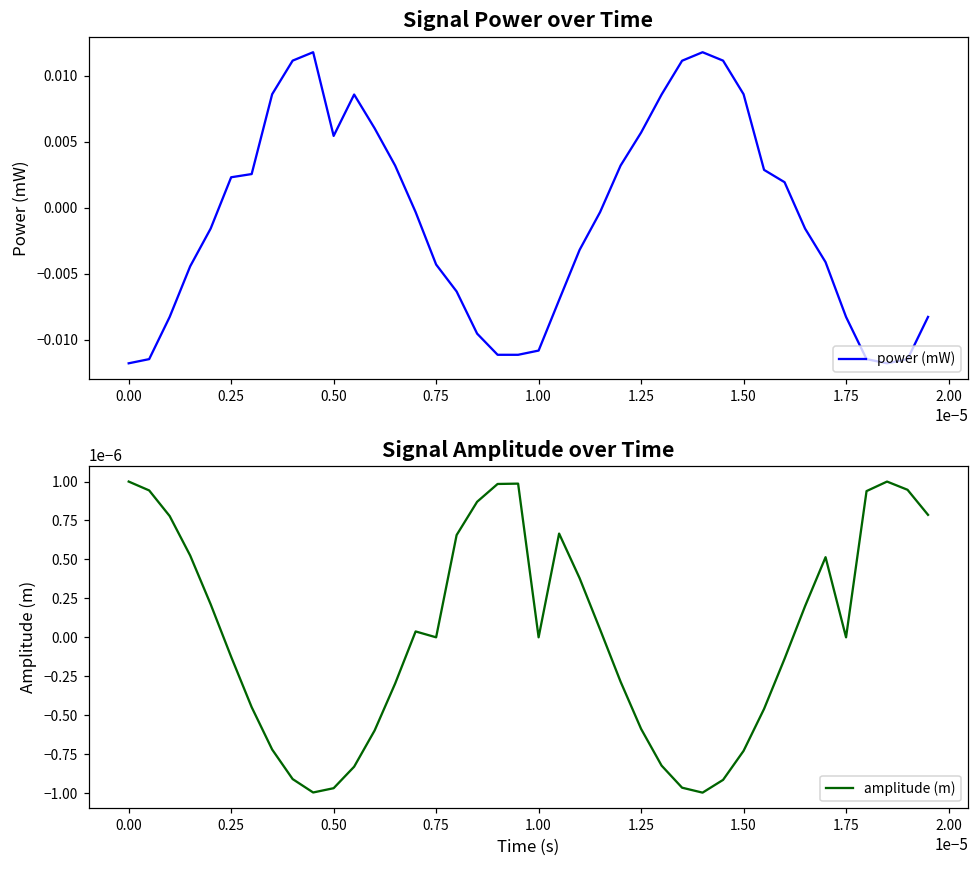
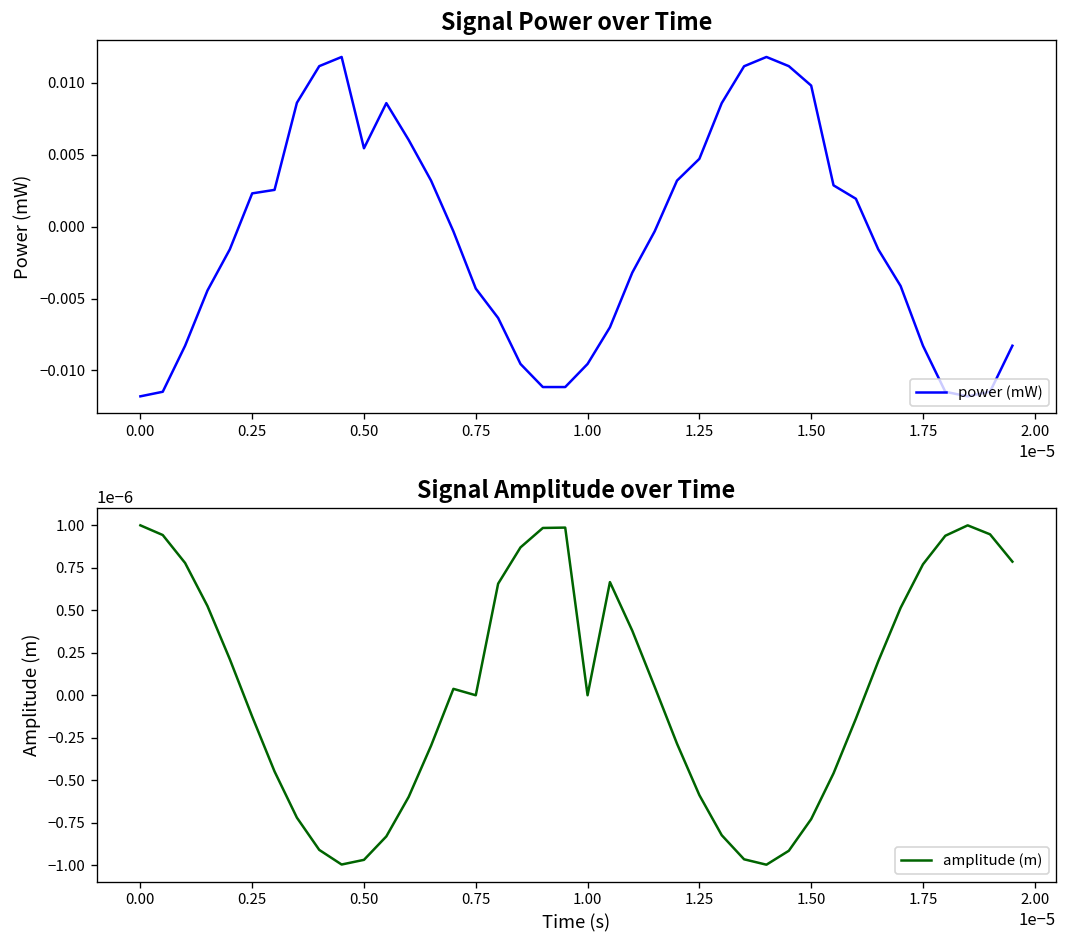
  {
    "Signal Power over Time": {
      "0.00": -0.0118,
      "0.25": 0.0023,
      "0.50": 0.0055,
      "0.75": -0.0043,
-     "1.00": -0.0108,
-     "1.25": 0.0057,
-     "1.50": 0.0086,
+     "1.00": -0.0095,
+     "1.25": 0.0047,
+     "1.50": 0.0098,
      "1.75": -0.0083
    },
    "Signal Amplitude over Time": {
      "0.00": 0.000001,
      "0.25": -0.00000013,
      "0.50": -0.00000097,
      "0.75": 0.000000,
      "1.00": 0.000000,
      "1.25": -0.00000059,
      "1.50": -0.00000073,
-     "1.75": 0.000000
+     "1.75": 0.000001
    }
  }
